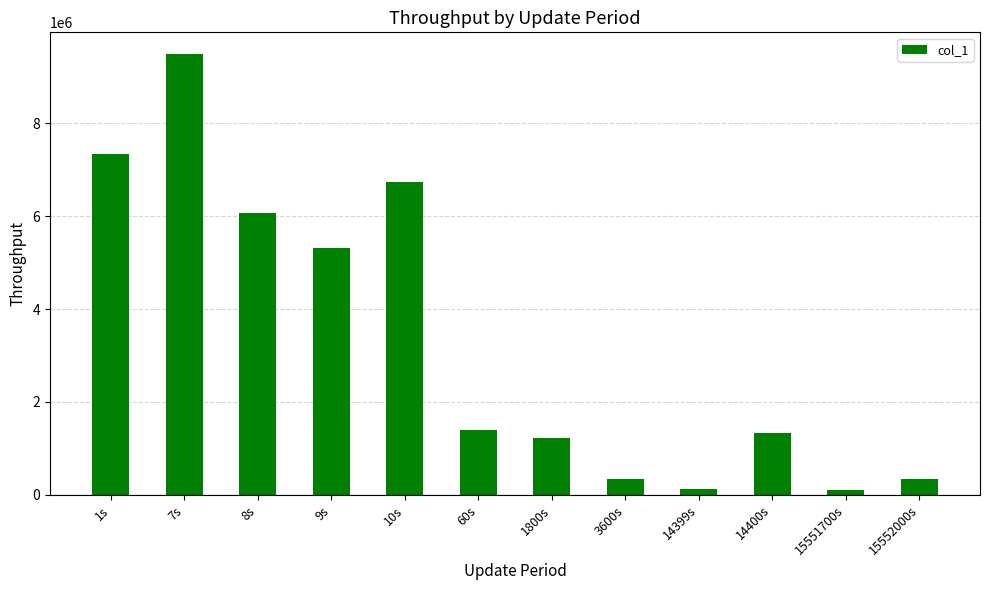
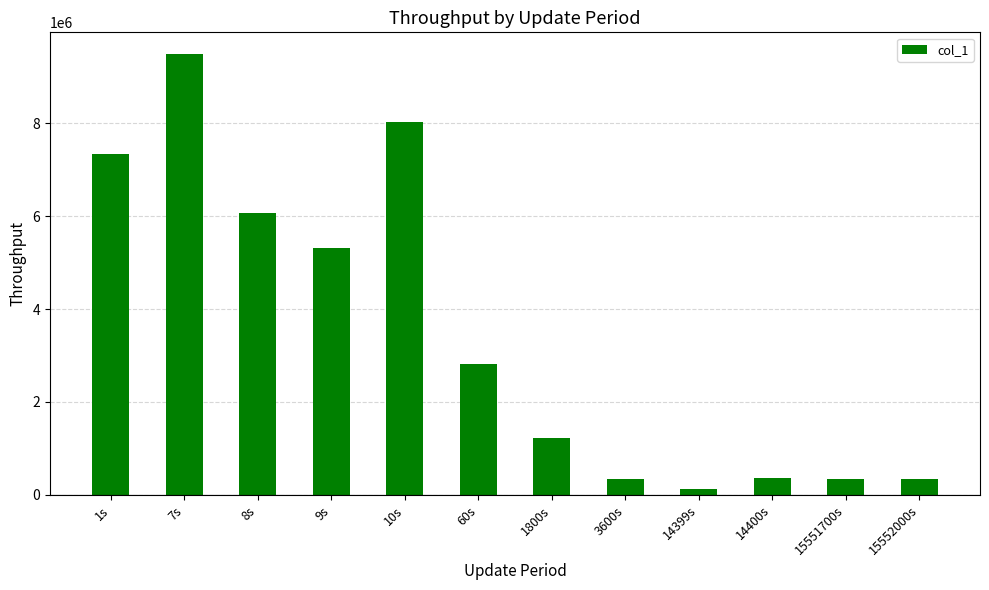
  {
    "1s": 7300000,
    "7s": 9500000,
    "8s": 6100000,
    "9s": 5300000,
-   "10s": 6700000,
-   "60s": 1400000,
+   "10s": 8000000,
+   "60s": 2800000,
    "1800s": 1200000,
    "3600s": 400000,
    "14399s": 100000,
-   "14400s": 1300000,
-   "15551700s": 100000,
+   "14400s": 400000,
+   "15551700s": 300000,
    "15552000s": 300000
  }
